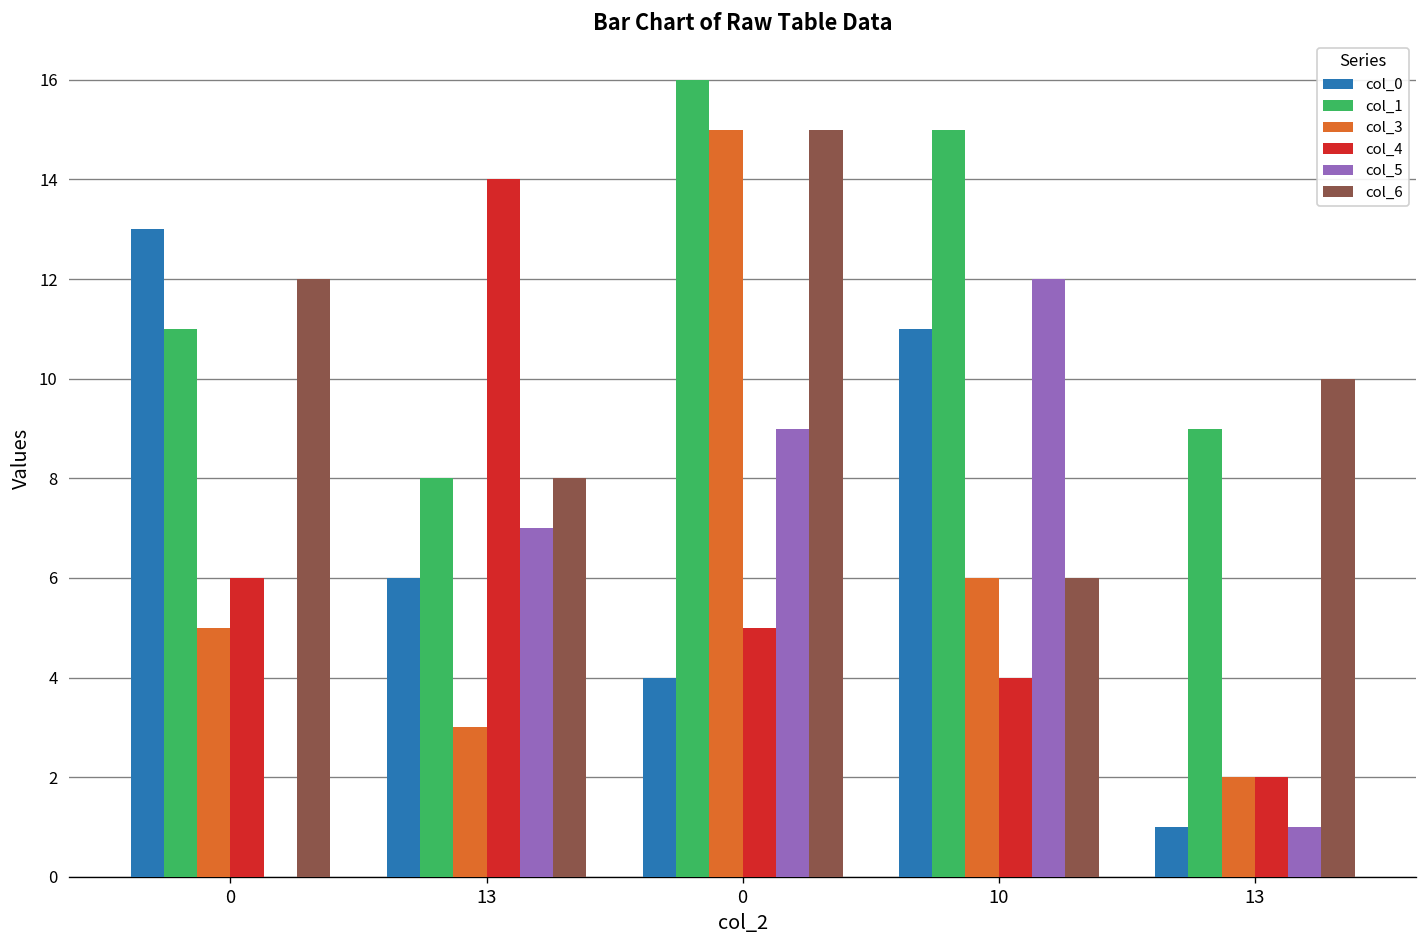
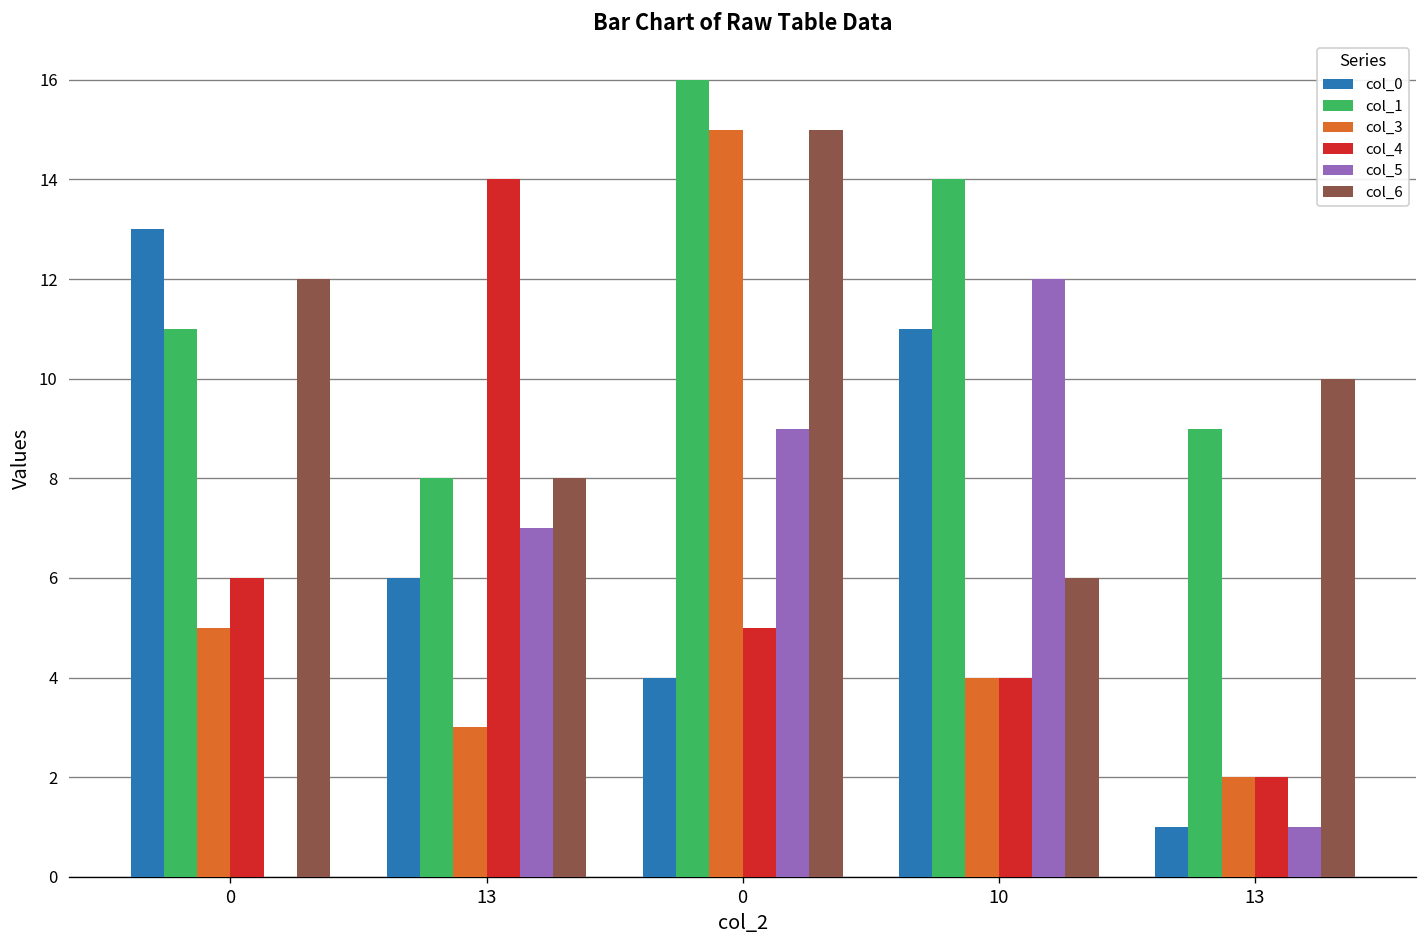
  {
    "col_0": {
      "10": 11
    },
    "col_1": {
-     "10": 15
+     "10": 14
    },
    "col_3": {
-     "10": 6
+     "10": 4
    },
    "col_4": {
      "10": 4
    },
    "col_5": {
      "10": 12
    },
    "col_6": {
      "10": 6
    }
  }
